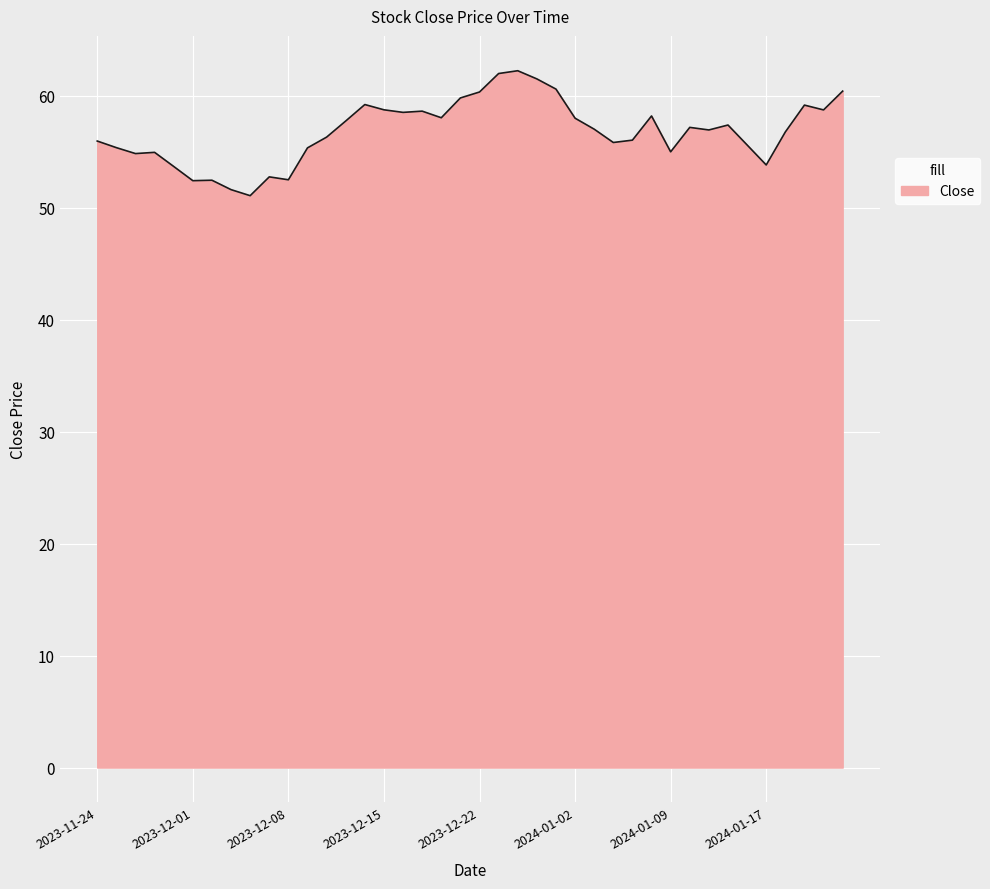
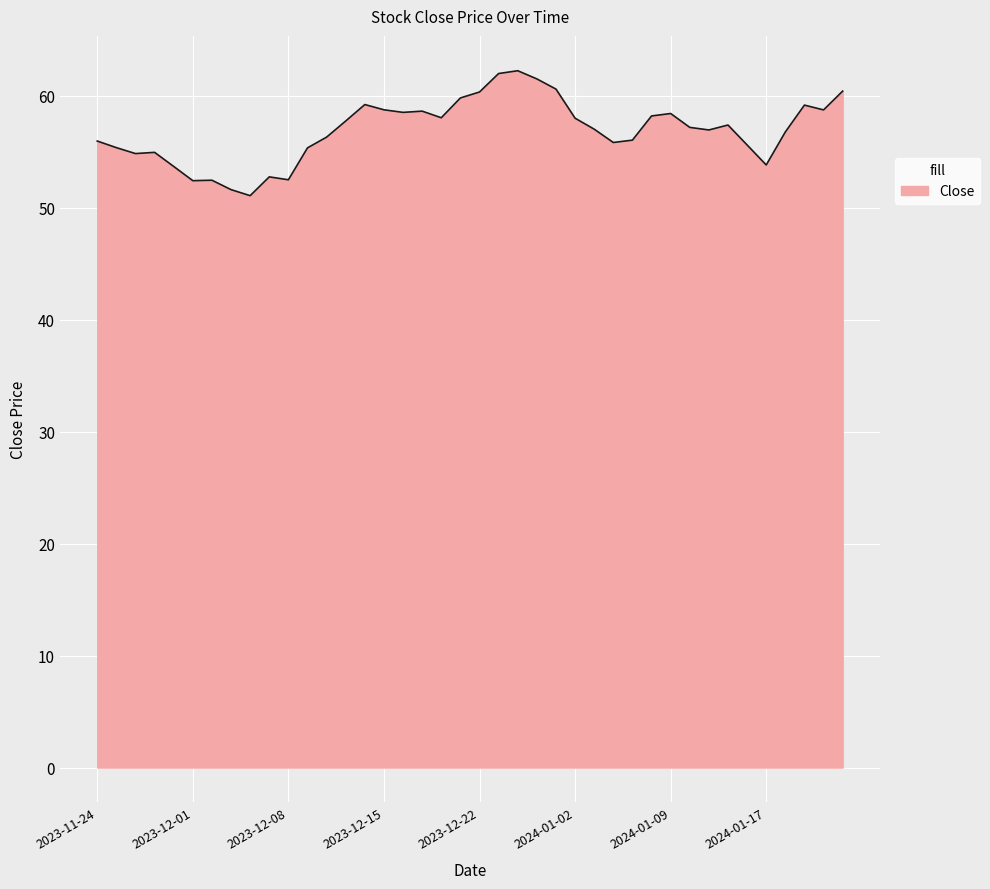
  {
    "2023-11-24": 56.0,
    "2023-12-01": 52.4,
    "2023-12-08": 52.5,
    "2023-12-15": 58.8,
    "2023-12-22": 60.3,
    "2024-01-02": 58.0,
-   "2024-01-09": 55.0,
+   "2024-01-09": 58.4,
    "2024-01-17": 53.8
  }
